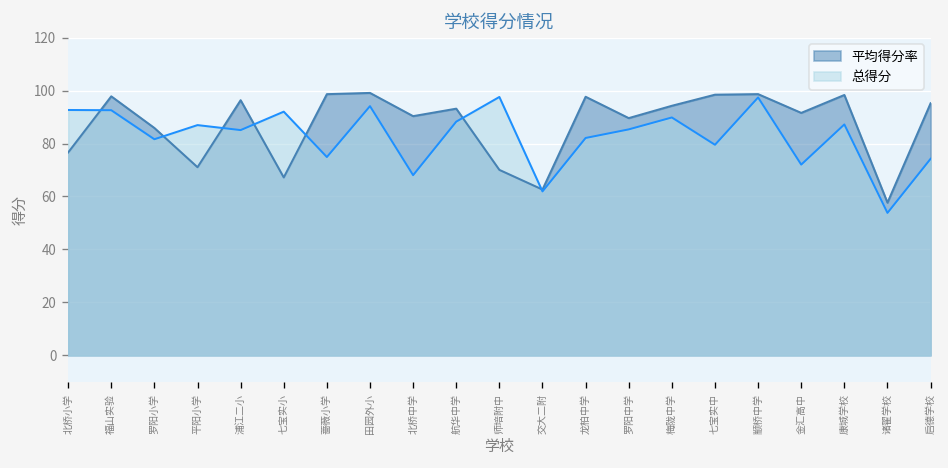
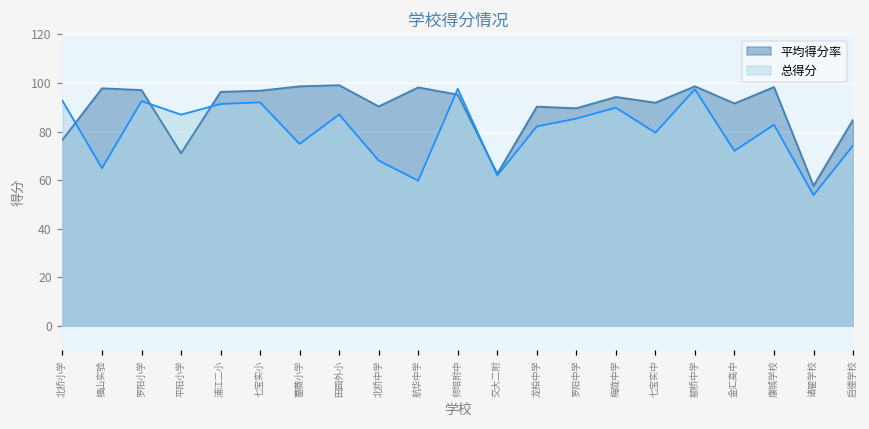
  {
    "平均得分率": {
      "北桥小学": 77,
      "福山实验": 98,
-     "罗阳小学": 86,
+     "罗阳小学": 97,
      "平阳小学": 71,
      "浦江二小": 96,
-     "七宝实小": 67,
+     "七宝实小": 97,
      "蔷薇小学": 99,
      "田园外小": 99,
      "北桥中学": 90,
-     "航华中学": 93,
-     "师培附中": 70,
-     "龙柏中学": 98,
+     "航华中学": 98,
+     "师培附中": 95,
+     "龙柏中学": 90,
      "罗阳中学": 90,
      "梅陇中学": 94,
-     "七宝实中": 98,
+     "七宝实中": 92,
      "颛桥中学": 99,
      "金汇高中": 92,
      "康城学校": 98,
      "诸翟学校": 58,
-     "启德学校": 95
+     "启德学校": 85
    },
    "总得分": {
      "北桥小学": 93,
-     "福山实验": 93,
-     "罗阳小学": 82,
+     "福山实验": 65,
+     "罗阳小学": 93,
      "平阳小学": 87,
-     "浦江二小": 85,
+     "浦江二小": 91,
      "七宝实小": 92,
      "蔷薇小学": 75,
-     "田园外小": 94,
+     "田园外小": 87,
      "北桥中学": 68,
-     "航华中学": 88,
+     "航华中学": 60,
      "师培附中": 98,
      "龙柏中学": 82,
      "罗阳中学": 85,
      "梅陇中学": 90,
      "七宝实中": 80,
      "颛桥中学": 97,
      "金汇高中": 72,
-     "康城学校": 87,
+     "康城学校": 83,
      "诸翟学校": 54,
      "启德学校": 74
    }
  }
